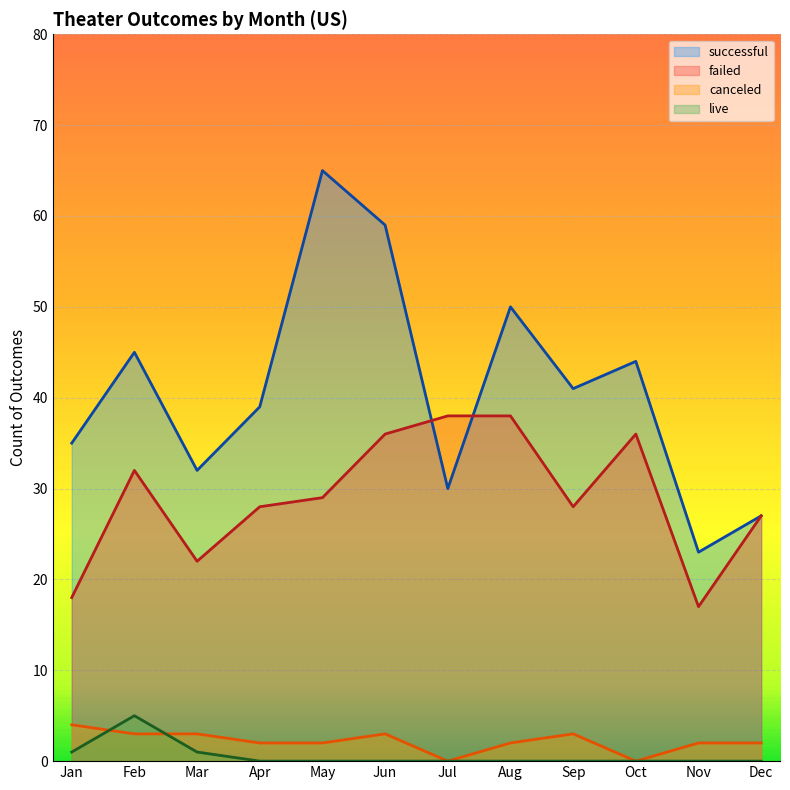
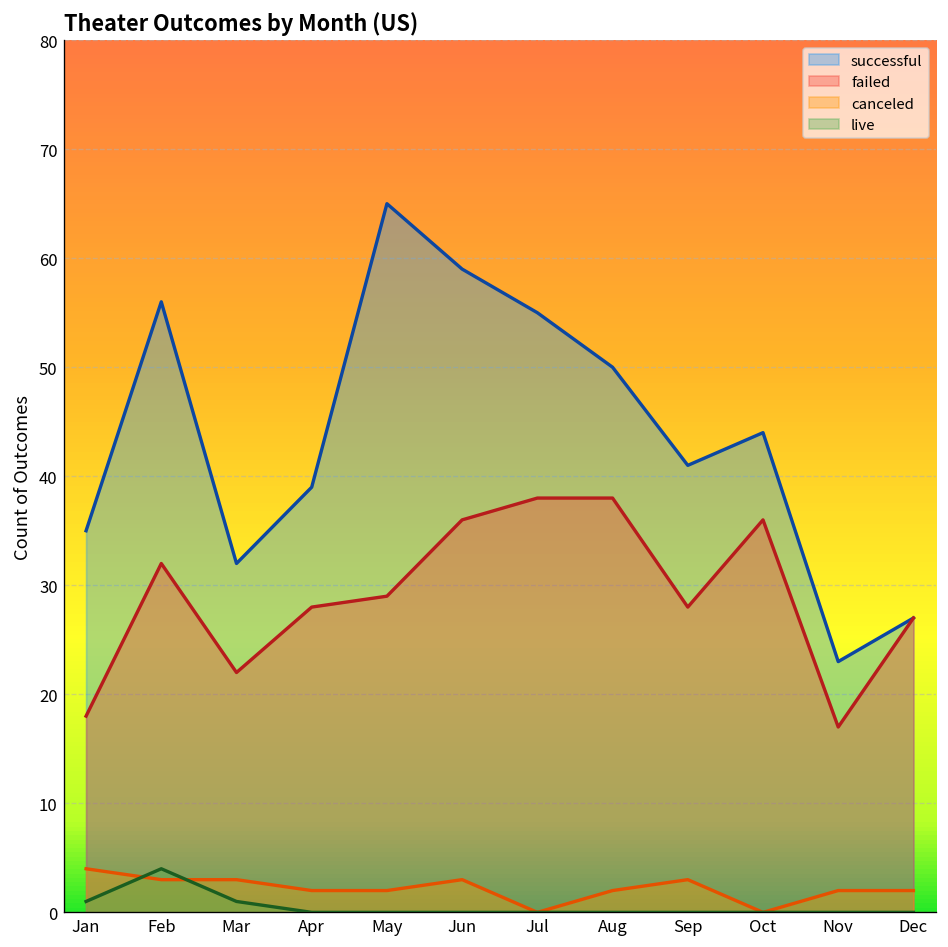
  {
    "successful": {
      "Jan": 35,
-     "Feb": 45,
+     "Feb": 56,
      "Mar": 32,
      "Apr": 39,
      "May": 65,
      "Jun": 59,
-     "Jul": 30,
+     "Jul": 55,
      "Aug": 50,
      "Sep": 41,
      "Oct": 44,
      "Nov": 23
    },
    "live": {
      "Jan": 1,
-     "Feb": 5,
+     "Feb": 4,
      "Mar": 1,
      "Apr": 0,
      "May": 0,
      "Jun": 0,
      "Aug": 0,
      "Sep": 0,
      "Nov": 0,
      "Dec": 0
    }
  }
